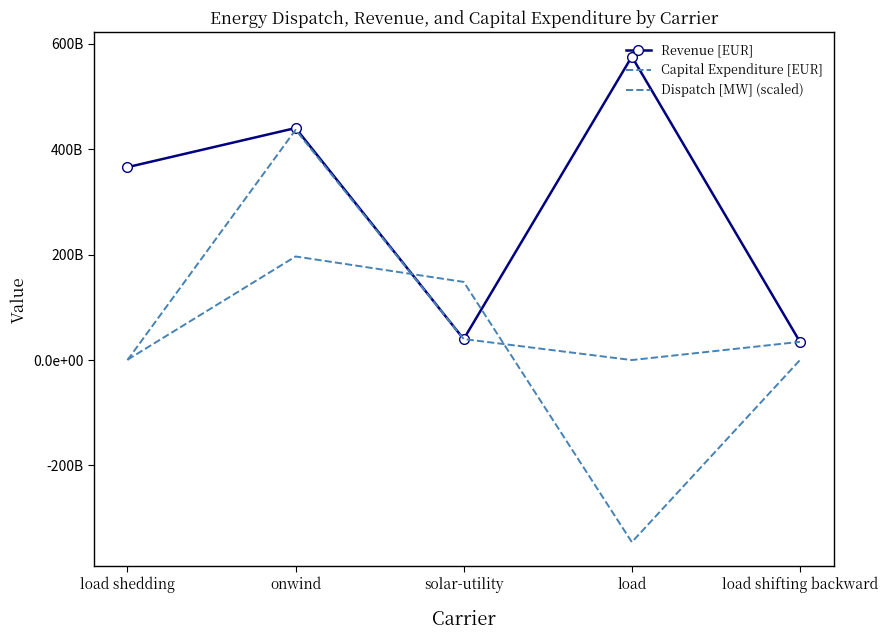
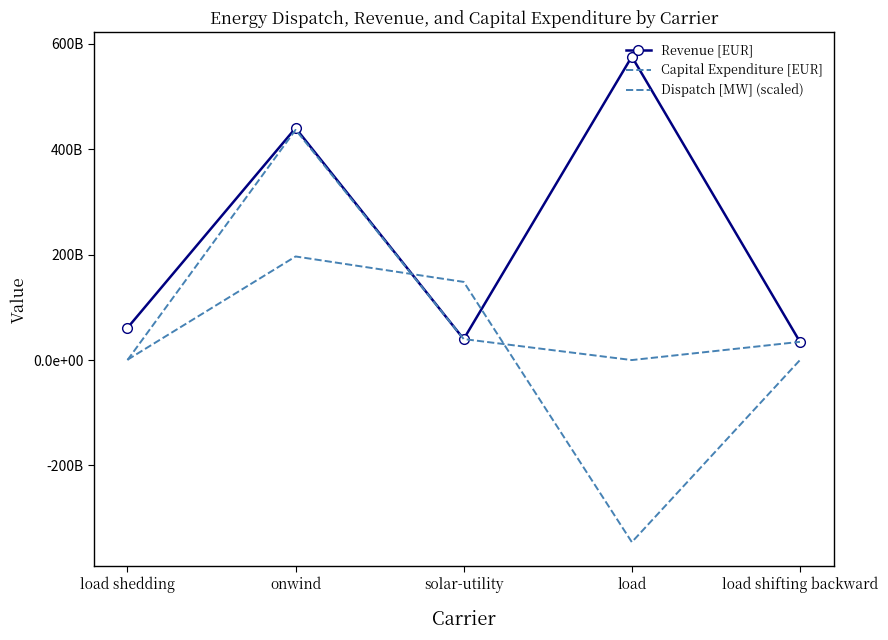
  {
    "Revenue [EUR]": {
-     "load shedding": 370000000000,
+     "load shedding": 60000000000,
      "load": 580000000000
    }
  }
